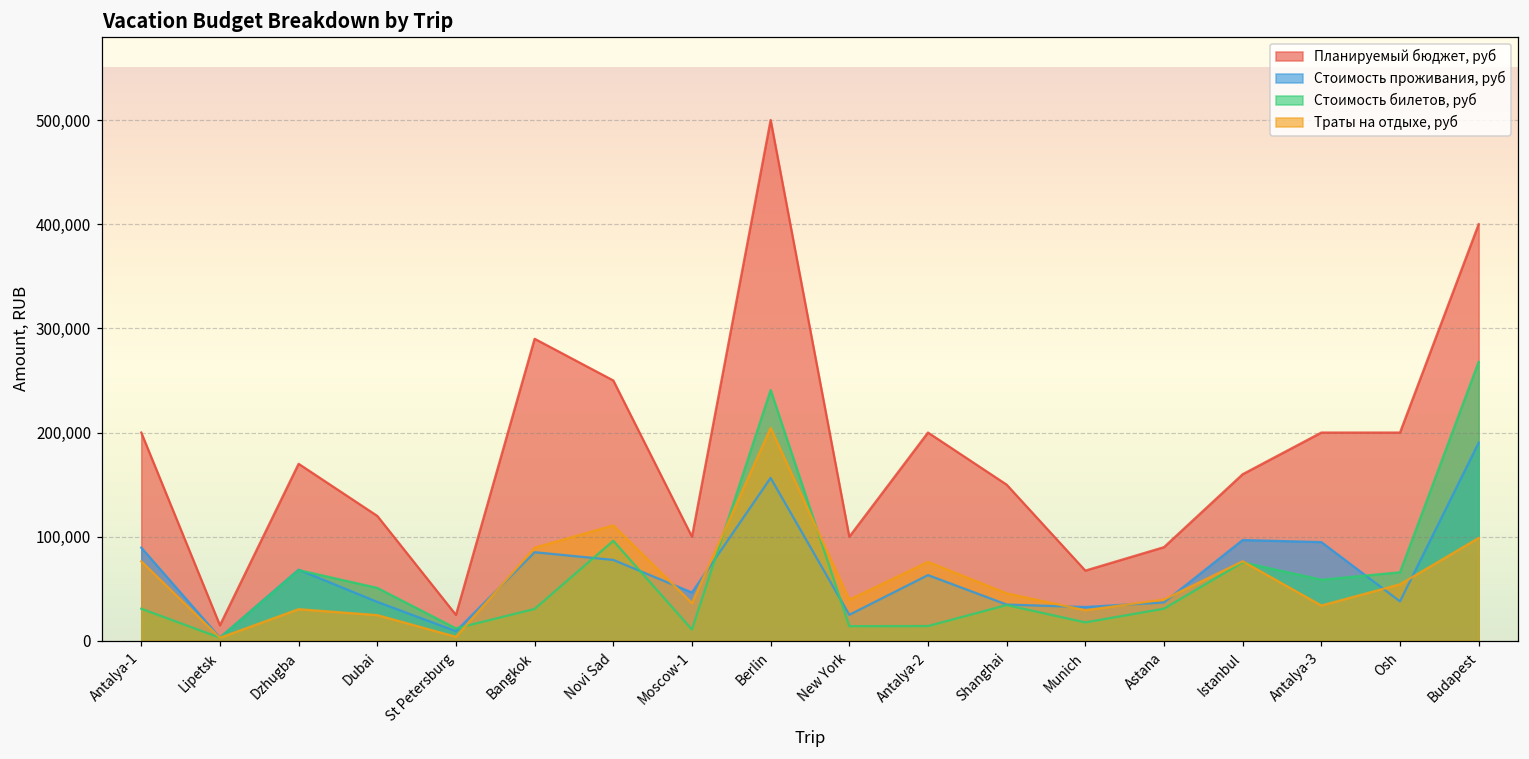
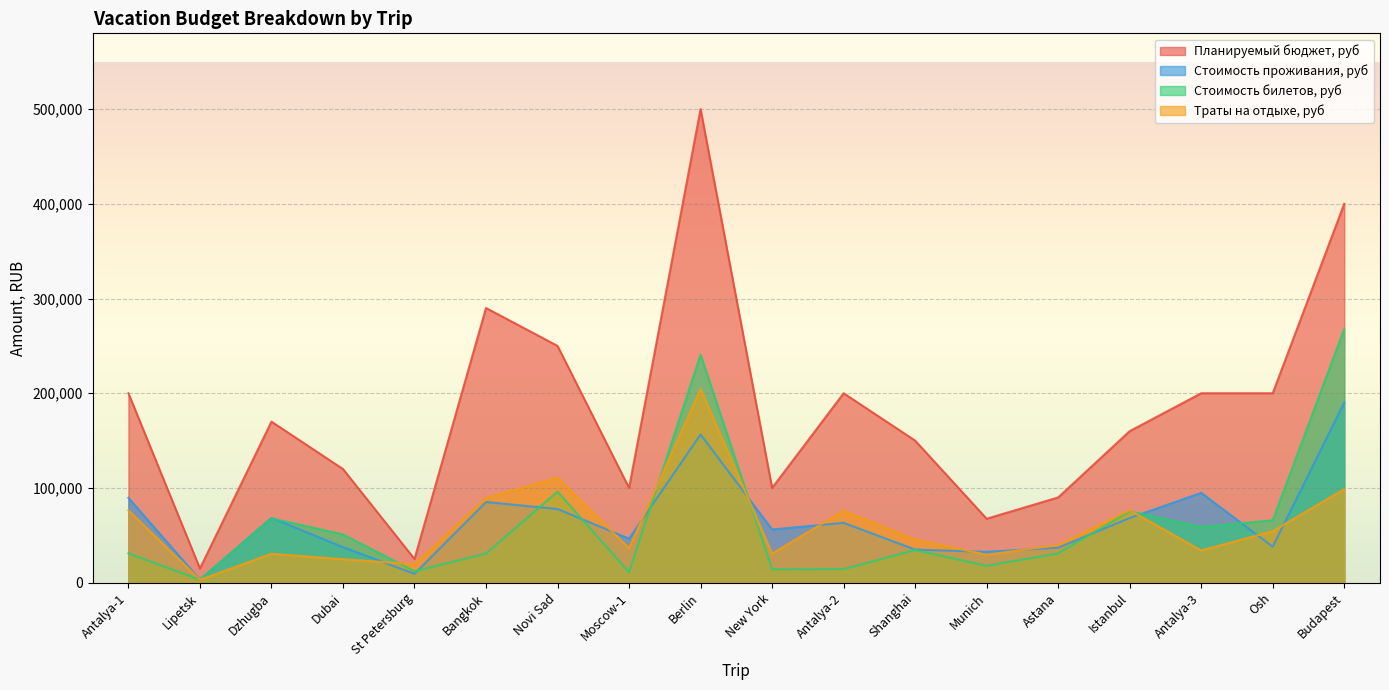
  {
    "Планируемый бюджет, руб": {
      "Antalya-1": "200,000",
      "Lipetsk": "20,000",
      "Dzhugba": "170,000",
      "Dubai": "120,000",
      "St Petersburg": "30,000",
      "Bangkok": "290,000",
      "Novi Sad": "250,000",
      "Moscow-1": "100,000",
      "Berlin": "500,000",
      "New York": "100,000",
      "Antalya-2": "200,000",
      "Shanghai": "150,000",
      "Munich": "70,000",
      "Astana": "90,000",
      "Istanbul": "160,000",
      "Antalya-3": "200,000",
      "Osh": "200,000",
      "Budapest": "400,000"
    },
    "Стоимость проживания, руб": {
      "Antalya-1": "90,000",
      "Dubai": "40,000",
      "Bangkok": "90,000",
      "Novi Sad": "80,000",
      "Moscow-1": "50,000",
      "Berlin": "160,000",
-     "New York": "30,000",
+     "New York": "60,000",
      "Antalya-2": "60,000",
      "Munich": "30,000",
      "Astana": "40,000",
-     "Istanbul": "100,000",
+     "Istanbul": "70,000",
      "Antalya-3": "90,000",
      "Osh": "40,000",
      "Budapest": "190,000"
    },
    "Стоимость билетов, руб": {
      "Antalya-1": "30,000",
      "Dubai": "50,000",
      "Bangkok": "30,000",
      "Novi Sad": "100,000",
      "Moscow-1": "10,000",
      "Berlin": "240,000",
      "New York": "10,000",
      "Antalya-2": "10,000",
      "Munich": "20,000",
      "Astana": "30,000",
      "Antalya-3": "60,000",
      "Osh": "70,000",
      "Budapest": "270,000"
    },
    "Траты на отдыхе, руб": {
      "Antalya-1": "80,000",
      "Dzhugba": "30,000",
      "Dubai": "20,000",
-     "St Petersburg": "0",
+     "St Petersburg": "20,000",
      "Bangkok": "90,000",
      "Novi Sad": "110,000",
      "Moscow-1": "40,000",
      "Berlin": "200,000",
-     "New York": "40,000",
+     "New York": "30,000",
      "Antalya-2": "80,000",
      "Shanghai": "50,000",
      "Munich": "30,000",
      "Astana": "40,000",
      "Antalya-3": "30,000",
      "Osh": "50,000",
      "Budapest": "100,000"
    }
  }
